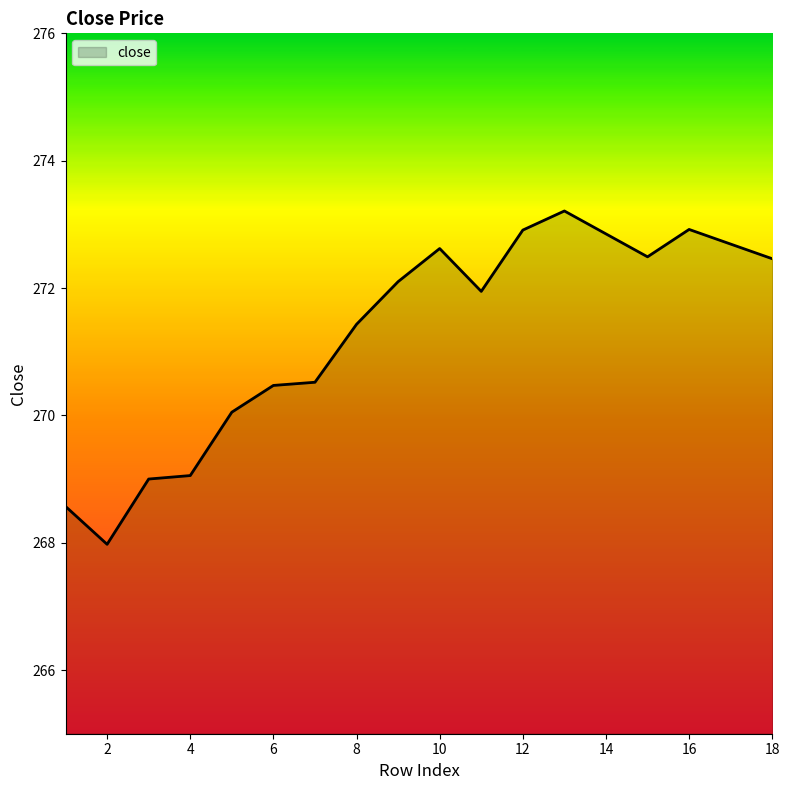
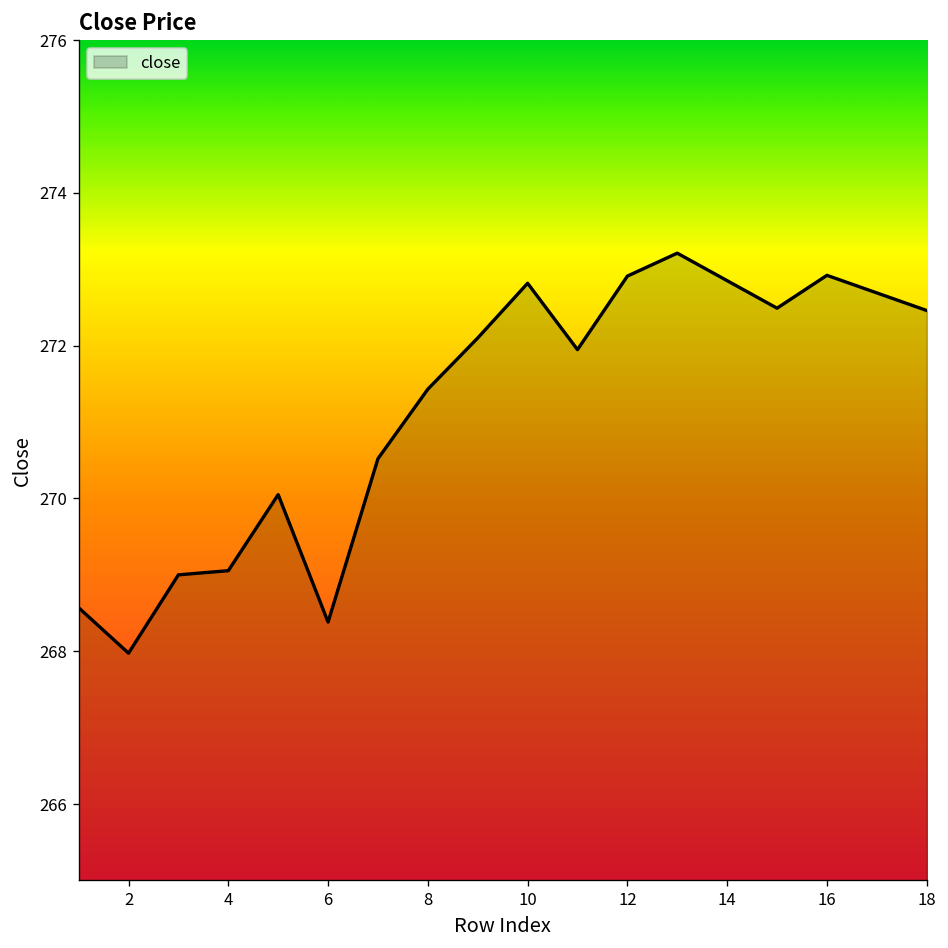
  {
    "2": 268.0,
    "4": 269.1,
-   "6": 270.5,
+   "6": 268.4,
    "8": 271.4,
-   "10": 272.6,
+   "10": 272.8,
    "12": 272.9,
    "16": 272.9,
    "18": 272.5
  }
